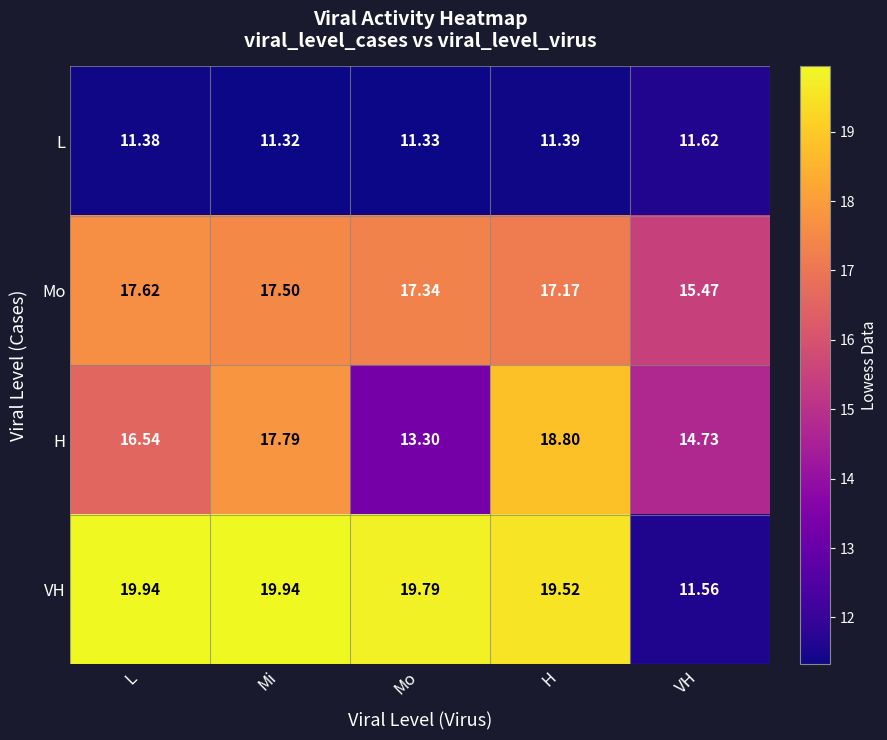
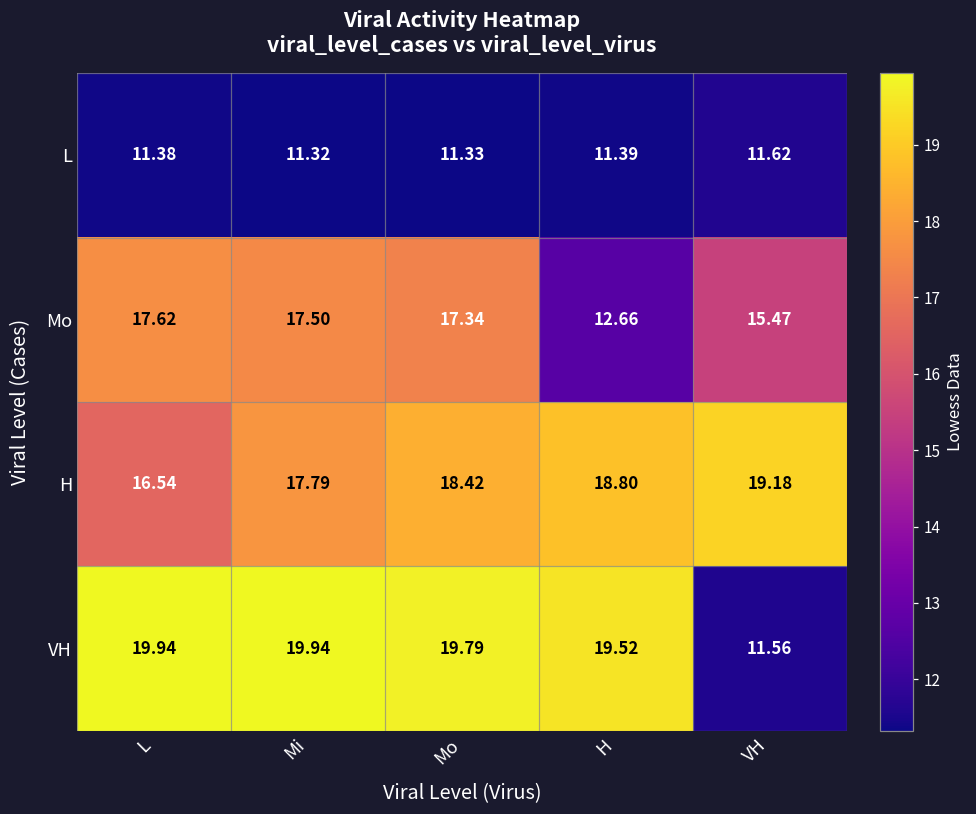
  {
    "L": {
      "L": 11.38,
      "Mi": 11.32,
      "Mo": 11.33,
      "H": 11.39,
      "VH": 11.62
    },
    "Mo": {
      "L": 17.62,
      "Mi": 17.50,
      "Mo": 17.34,
-     "H": 17.17,
+     "H": 12.66,
      "VH": 15.47
    },
    "H": {
      "L": 16.54,
      "Mi": 17.79,
-     "Mo": 13.30,
+     "Mo": 18.42,
      "H": 18.80,
-     "VH": 14.73
+     "VH": 19.18
    },
    "VH": {
      "L": 19.94,
      "Mi": 19.94,
      "Mo": 19.79,
      "H": 19.52,
      "VH": 11.56
    }
  }
